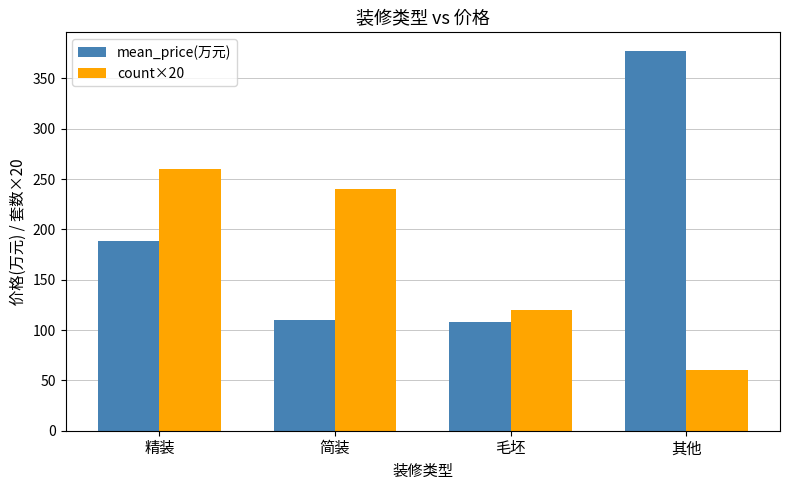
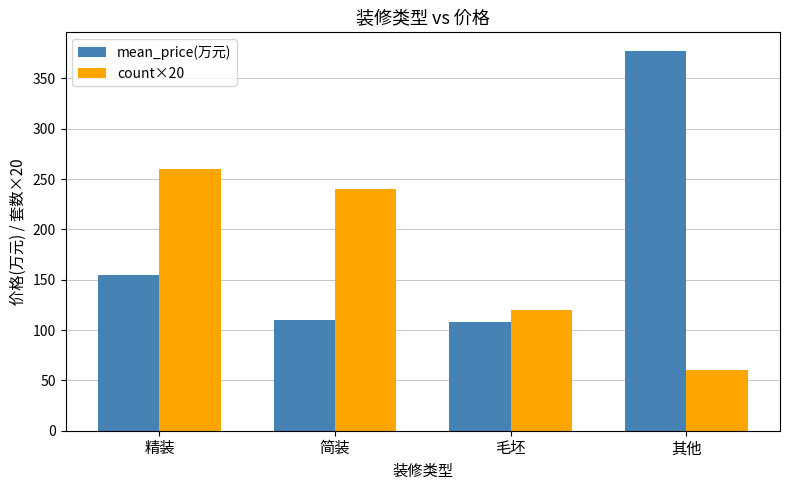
  {
    "mean_price(万元)": {
-     "精装": 188,
+     "精装": 155,
      "简装": 110,
      "毛坯": 108,
      "其他": 377
    },
    "count×20": {
      "精装": 260,
      "简装": 240,
      "毛坯": 120,
      "其他": 60
    }
  }
